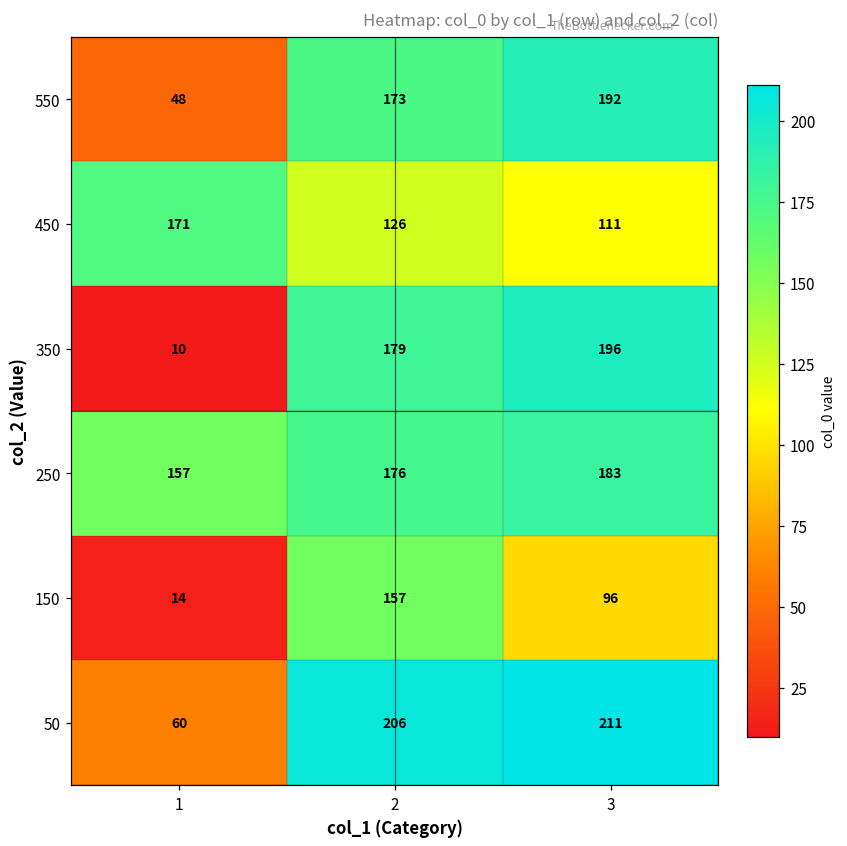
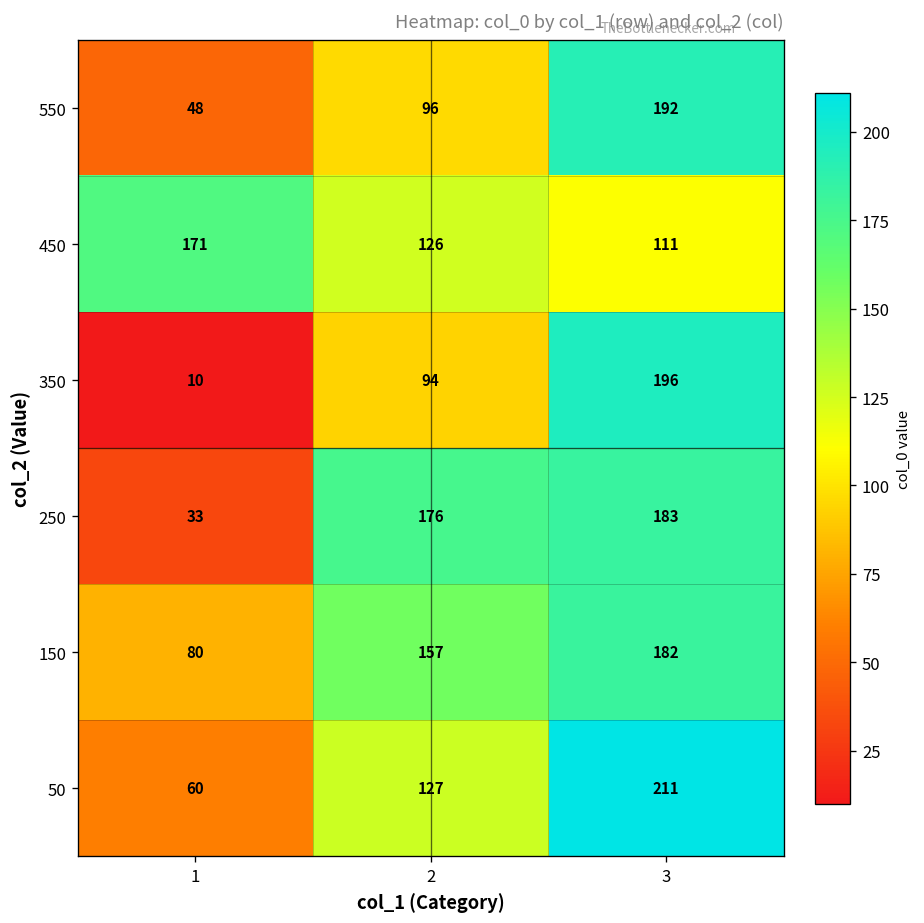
  {
    "550": {
      "1": 48,
-     "2": 173,
+     "2": 96,
      "3": 192
    },
    "450": {
      "1": 171,
      "2": 126,
      "3": 111
    },
    "350": {
      "1": 10,
-     "2": 179,
+     "2": 94,
      "3": 196
    },
    "250": {
-     "1": 157,
+     "1": 33,
      "2": 176,
      "3": 183
    },
    "150": {
-     "1": 14,
+     "1": 80,
      "2": 157,
-     "3": 96
+     "3": 182
    },
    "50": {
      "1": 60,
-     "2": 206,
+     "2": 127,
      "3": 211
    }
  }
